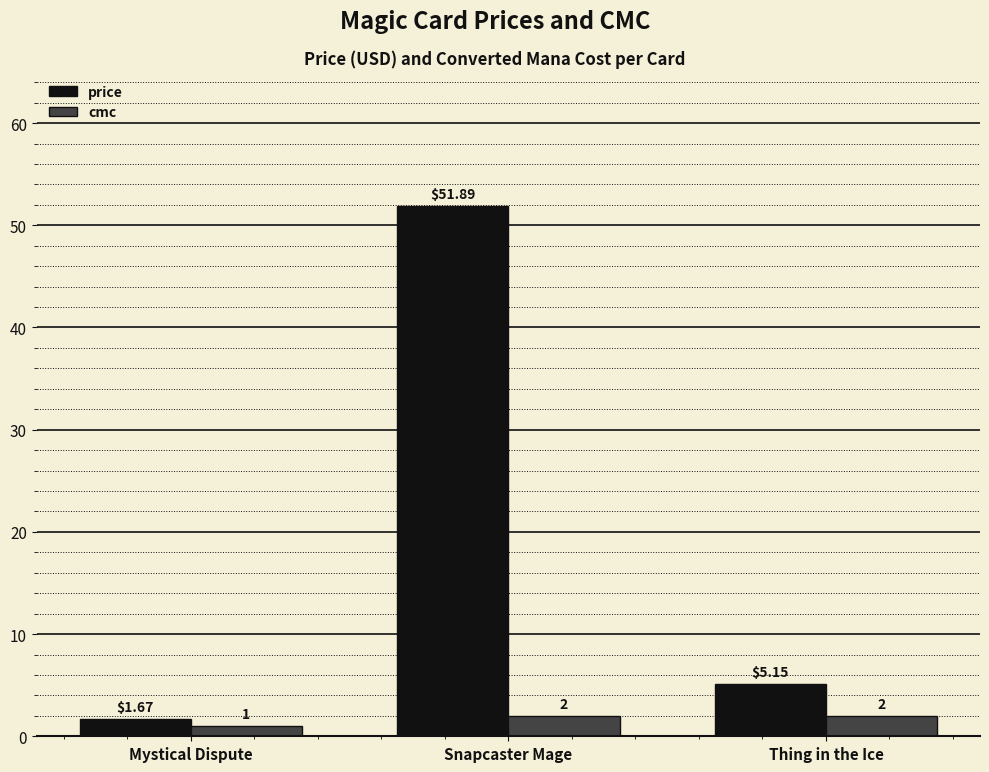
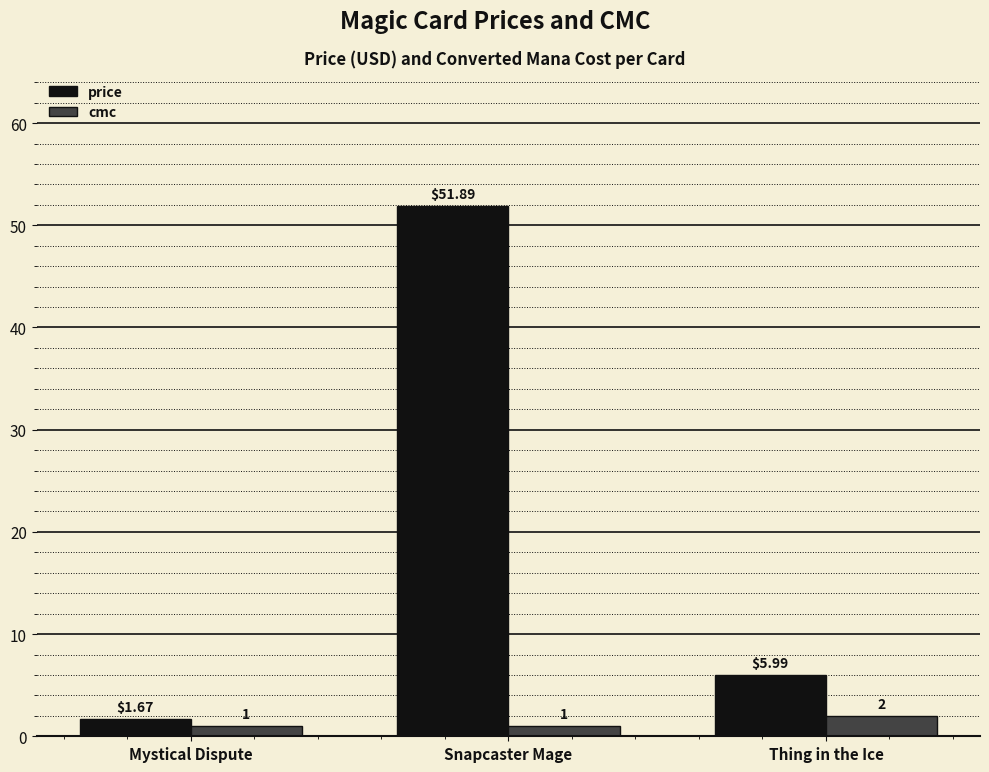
  {
    "price": {
      "Mystical Dispute": "$1.67",
      "Snapcaster Mage": "$51.89",
-     "Thing in the Ice": "$5.15"
+     "Thing in the Ice": "$5.99"
    },
    "cmc": {
      "Mystical Dispute": "1",
-     "Snapcaster Mage": "2",
+     "Snapcaster Mage": "1",
      "Thing in the Ice": "2"
    }
  }
